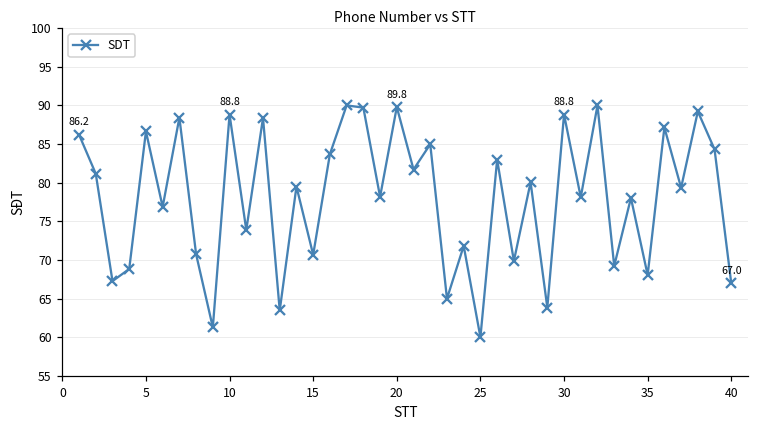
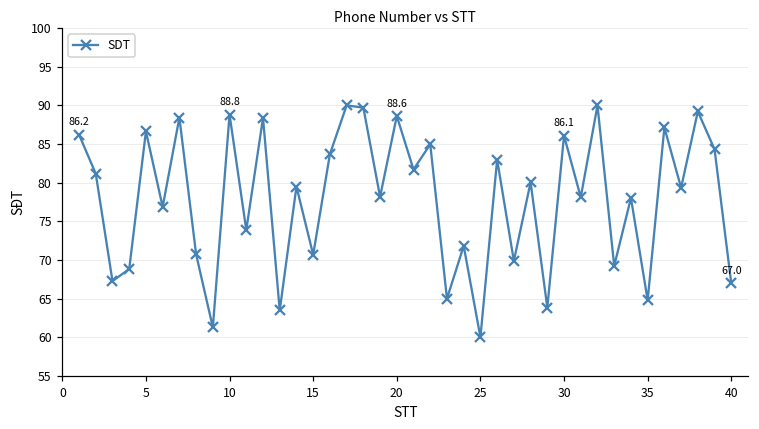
  {
    "10": 88.8,
-   "20": 89.8,
-   "30": 88.8,
-   "35": 68,
+   "20": 88.6,
+   "30": 86.1,
+   "35": 65,
    "40": 67.0
  }
